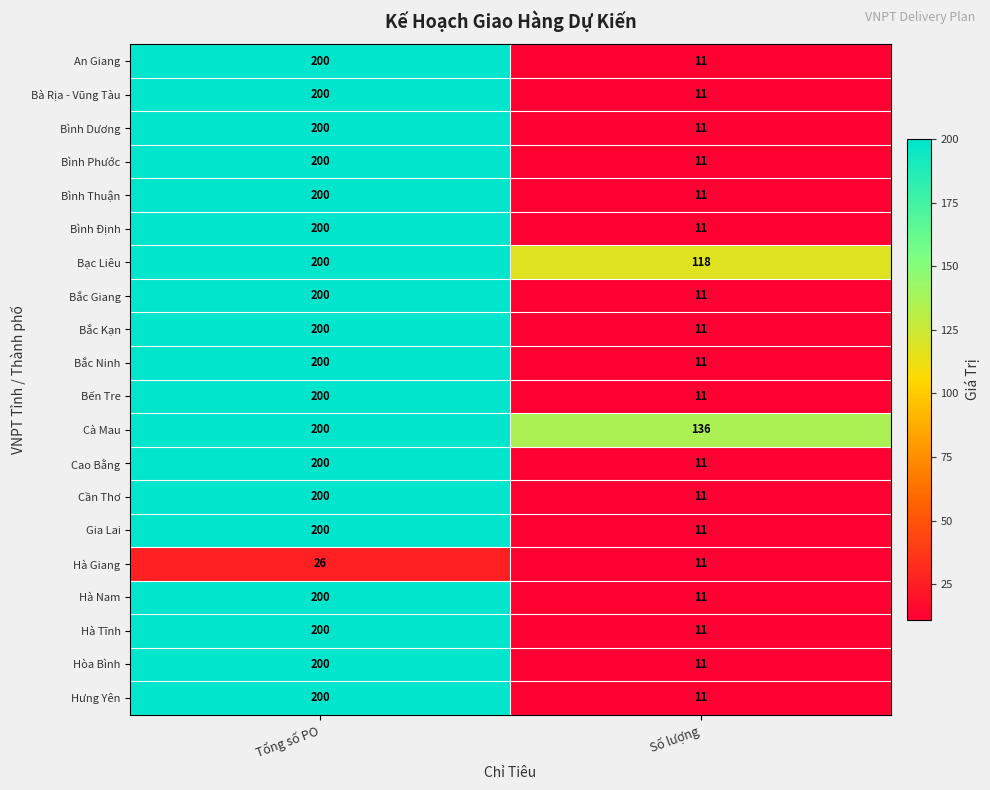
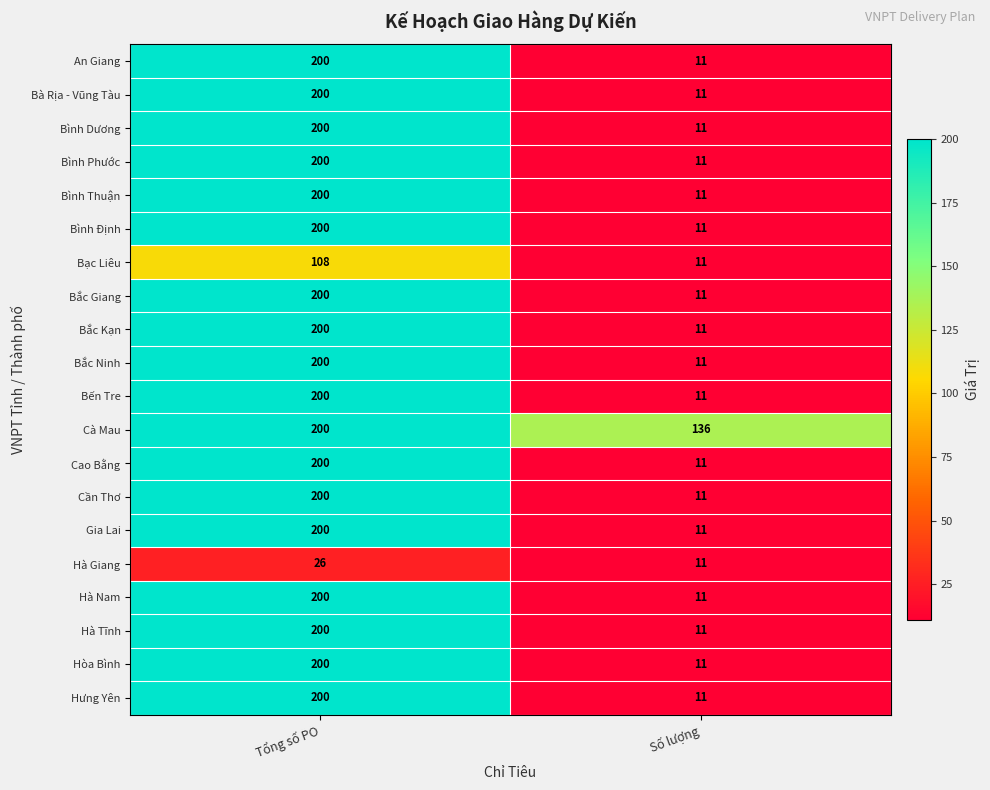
  {
    "An Giang": {
      "Tổng số PO": 200,
      "Số lượng": 11
    },
    "Bà Rịa - Vũng Tàu": {
      "Tổng số PO": 200,
      "Số lượng": 11
    },
    "Bình Dương": {
      "Tổng số PO": 200,
      "Số lượng": 11
    },
    "Bình Phước": {
      "Tổng số PO": 200,
      "Số lượng": 11
    },
    "Bình Thuận": {
      "Tổng số PO": 200,
      "Số lượng": 11
    },
    "Bình Định": {
      "Tổng số PO": 200,
      "Số lượng": 11
    },
    "Bạc Liêu": {
-     "Tổng số PO": 200,
-     "Số lượng": 118
+     "Tổng số PO": 108,
+     "Số lượng": 11
    },
    "Bắc Giang": {
      "Tổng số PO": 200,
      "Số lượng": 11
    },
    "Bắc Kạn": {
      "Tổng số PO": 200,
      "Số lượng": 11
    },
    "Bắc Ninh": {
      "Tổng số PO": 200,
      "Số lượng": 11
    },
    "Bến Tre": {
      "Tổng số PO": 200,
      "Số lượng": 11
    },
    "Cà Mau": {
      "Tổng số PO": 200,
      "Số lượng": 136
    },
    "Cao Bằng": {
      "Tổng số PO": 200,
      "Số lượng": 11
    },
    "Cần Thơ": {
      "Tổng số PO": 200,
      "Số lượng": 11
    },
    "Gia Lai": {
      "Tổng số PO": 200,
      "Số lượng": 11
    },
    "Hà Giang": {
      "Tổng số PO": 26,
      "Số lượng": 11
    },
    "Hà Nam": {
      "Tổng số PO": 200,
      "Số lượng": 11
    },
    "Hà Tĩnh": {
      "Tổng số PO": 200,
      "Số lượng": 11
    },
    "Hòa Bình": {
      "Tổng số PO": 200,
      "Số lượng": 11
    },
    "Hưng Yên": {
      "Tổng số PO": 200,
      "Số lượng": 11
    }
  }
